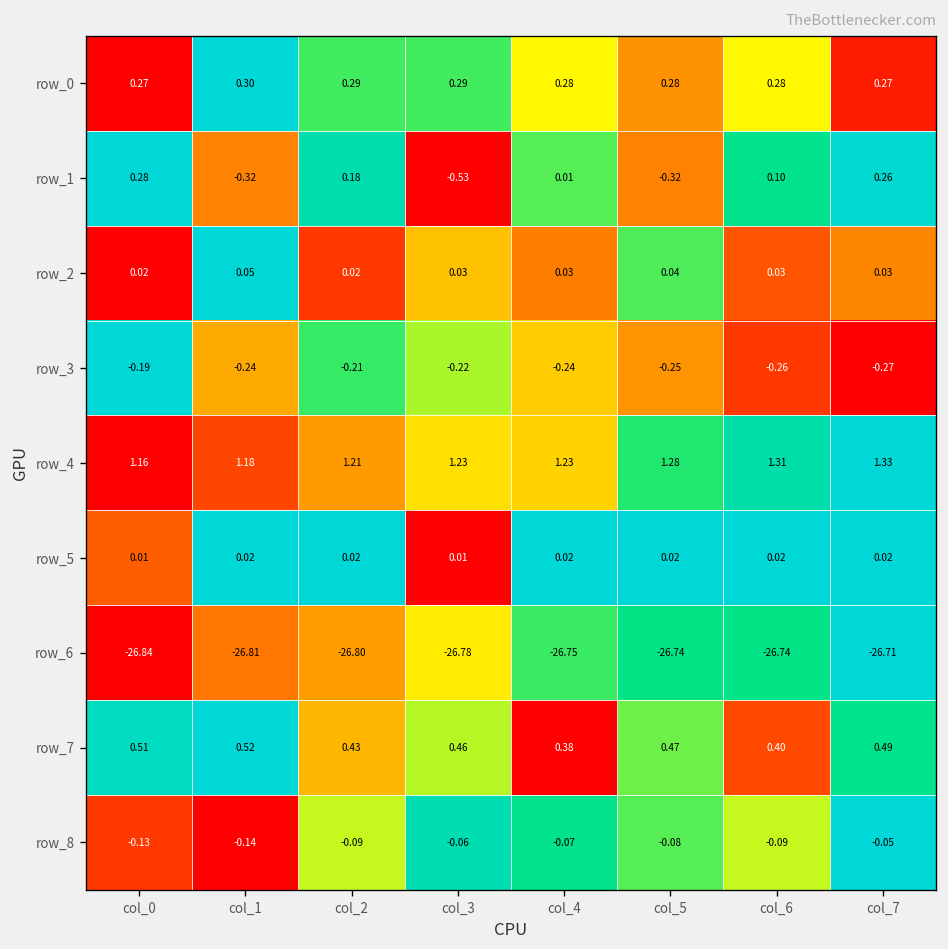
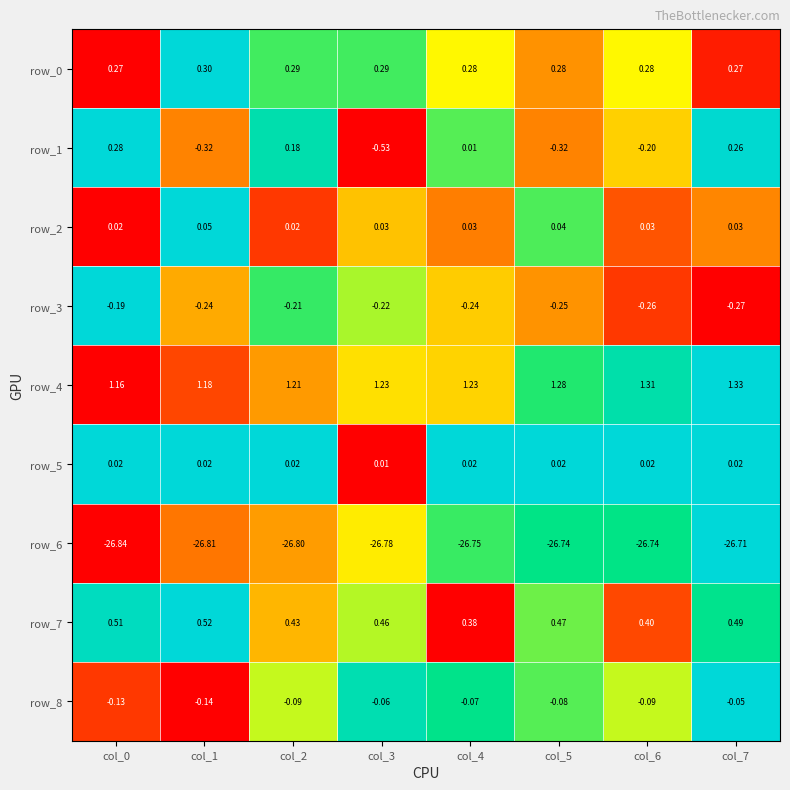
  {
    "row_0": {
      "col_0": 0.27,
      "col_1": 0.30,
      "col_2": 0.29,
      "col_3": 0.29,
      "col_4": 0.28,
      "col_5": 0.28,
      "col_6": 0.28,
      "col_7": 0.27
    },
    "row_1": {
      "col_0": 0.28,
      "col_1": -0.32,
      "col_2": 0.18,
      "col_3": -0.53,
      "col_4": 0.01,
      "col_5": -0.32,
-     "col_6": 0.10,
+     "col_6": -0.20,
      "col_7": 0.26
    },
    "row_2": {
      "col_0": 0.02,
      "col_1": 0.05,
      "col_2": 0.02,
      "col_3": 0.03,
      "col_4": 0.03,
      "col_5": 0.04,
      "col_6": 0.03,
      "col_7": 0.03
    },
    "row_3": {
      "col_0": -0.19,
      "col_1": -0.24,
      "col_2": -0.21,
      "col_3": -0.22,
      "col_4": -0.24,
      "col_5": -0.25,
      "col_6": -0.26,
      "col_7": -0.27
    },
    "row_4": {
      "col_0": 1.16,
      "col_1": 1.18,
      "col_2": 1.21,
      "col_3": 1.23,
      "col_4": 1.23,
      "col_5": 1.28,
      "col_6": 1.31,
      "col_7": 1.33
    },
    "row_5": {
-     "col_0": 0.01,
+     "col_0": 0.02,
      "col_1": 0.02,
      "col_2": 0.02,
      "col_3": 0.01,
      "col_4": 0.02,
      "col_5": 0.02,
      "col_6": 0.02,
      "col_7": 0.02
    },
    "row_6": {
      "col_0": -26.84,
      "col_1": -26.81,
      "col_2": -26.80,
      "col_3": -26.78,
      "col_4": -26.75,
      "col_5": -26.74,
      "col_6": -26.74,
      "col_7": -26.71
    },
    "row_7": {
      "col_0": 0.51,
      "col_1": 0.52,
      "col_2": 0.43,
      "col_3": 0.46,
      "col_4": 0.38,
      "col_5": 0.47,
      "col_6": 0.40,
      "col_7": 0.49
    },
    "row_8": {
      "col_0": -0.13,
      "col_1": -0.14,
      "col_2": -0.09,
      "col_3": -0.06,
      "col_4": -0.07,
      "col_5": -0.08,
      "col_6": -0.09,
      "col_7": -0.05
    }
  }
